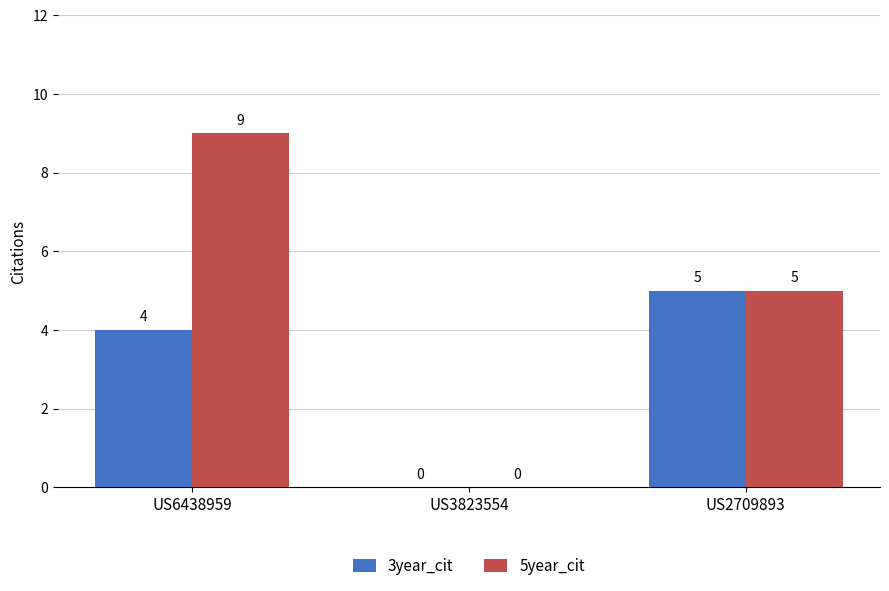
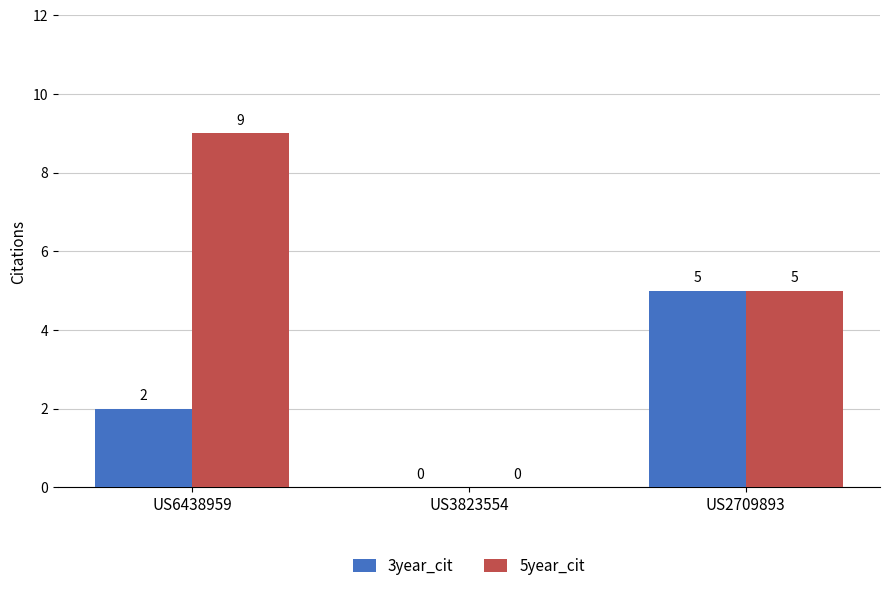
  {
    "3year_cit": {
-     "US6438959": 4,
+     "US6438959": 2,
      "US3823554": 0,
      "US2709893": 5
    },
    "5year_cit": {
      "US6438959": 9,
      "US3823554": 0,
      "US2709893": 5
    }
  }
